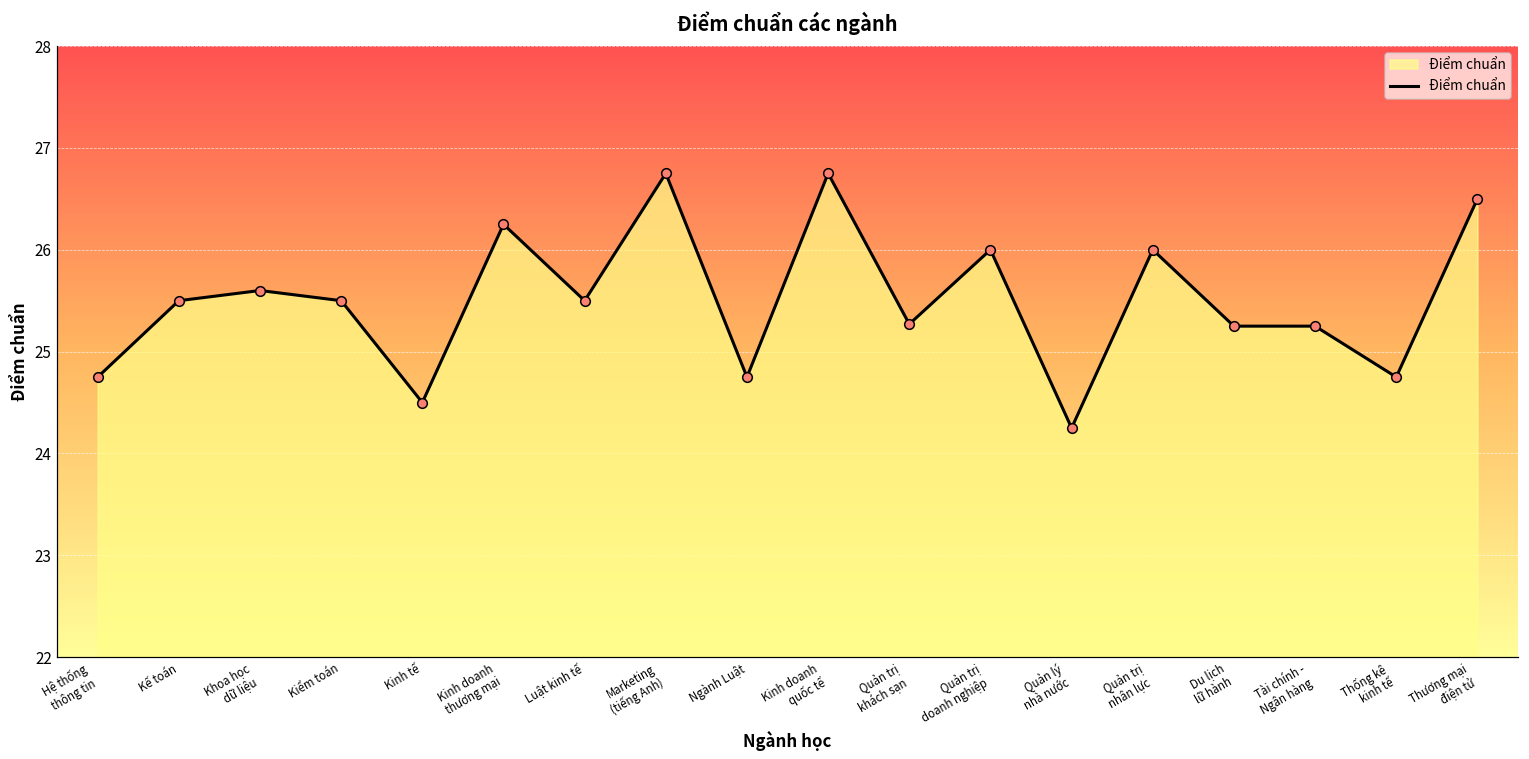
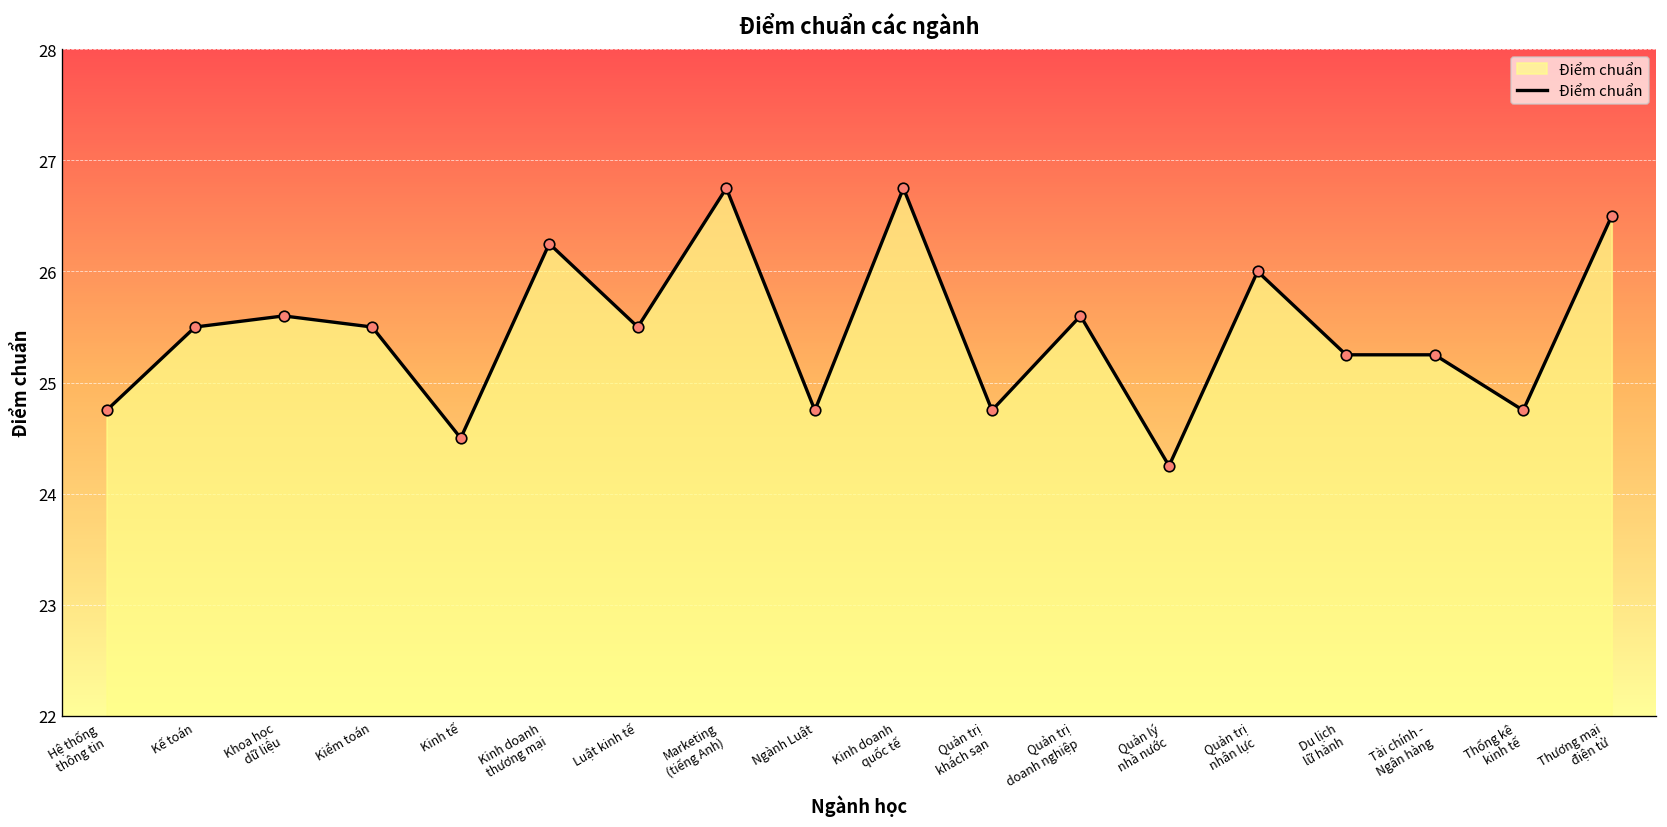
  {
    "Hệ thống thông tin": 24.8,
    "Kế toán": 25.5,
    "Khoa học dữ liệu": 25.6,
    "Kiểm toán": 25.5,
    "Kinh tế": 24.5,
    "Kinh doanh thương mại": 26.3,
    "Luật kinh tế": 25.5,
    "Marketing (tiếng Anh)": 26.8,
    "Ngành Luật": 24.8,
    "Kinh doanh quốc tế": 26.8,
-   "Quản trị khách sạn": 25.3,
-   "Quản trị doanh nghiệp": 26.0,
+   "Quản trị khách sạn": 24.8,
+   "Quản trị doanh nghiệp": 25.6,
    "Quản lý nhà nước": 24.3,
    "Quản trị nhân lực": 26.0,
    "Du lịch lữ hành": 25.3,
    "Tài chính - Ngân hàng": 25.3,
    "Thống kê kinh tế": 24.8,
    "Thương mại điện tử": 26.5
  }
